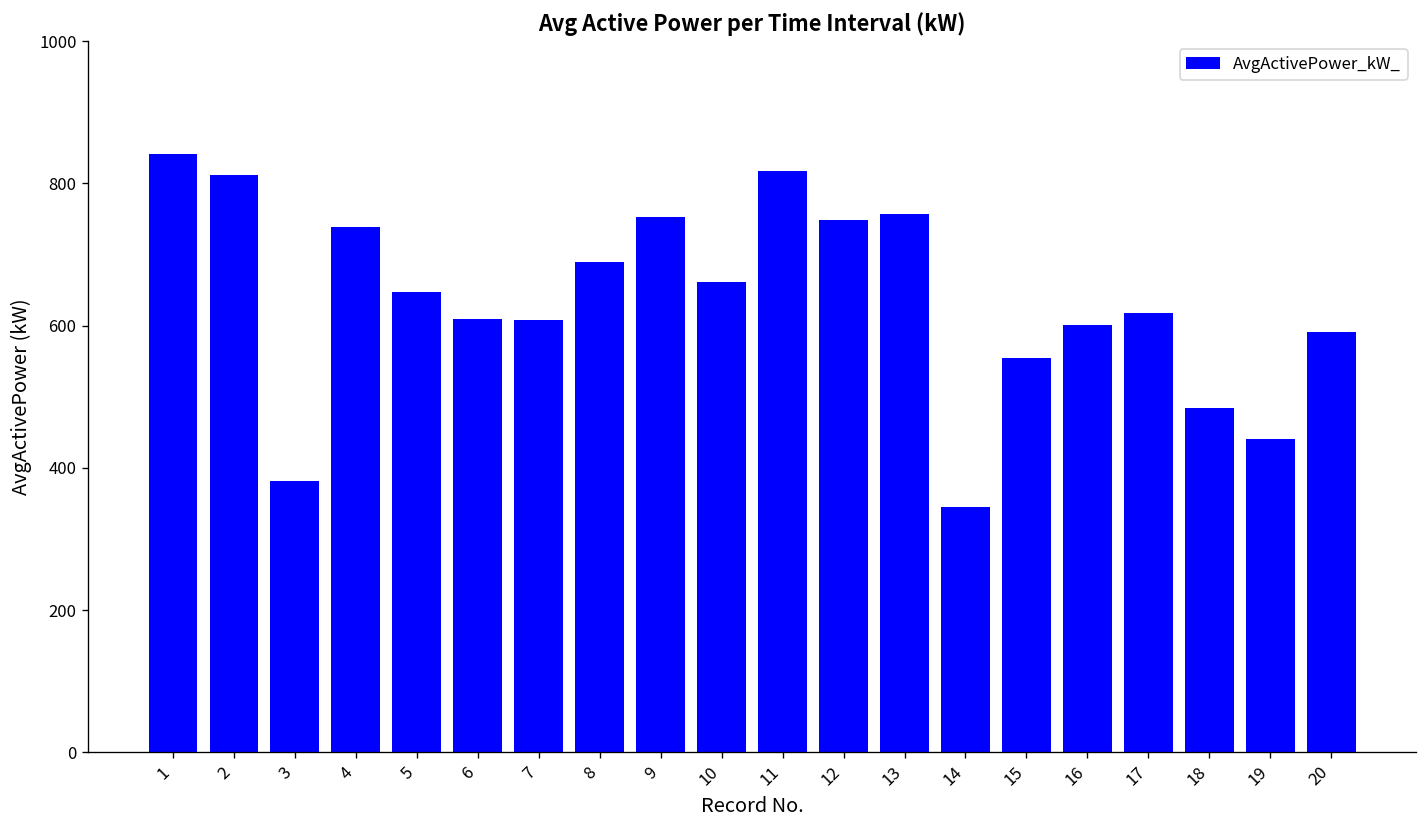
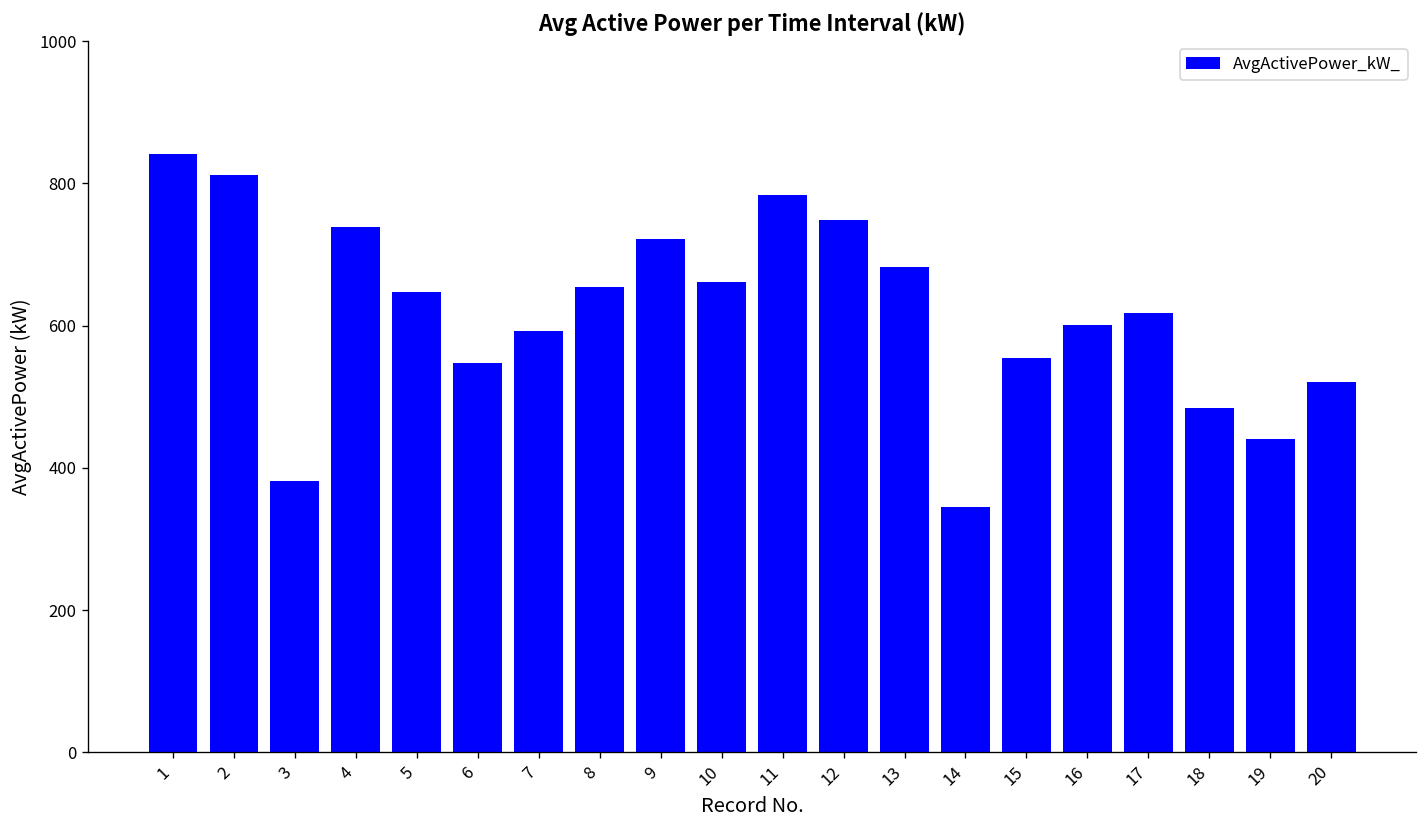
  {
    "1": 840,
    "2": 810,
    "3": 380,
    "4": 740,
    "5": 650,
-   "6": 610,
-   "7": 610,
-   "8": 690,
-   "9": 750,
+   "6": 550,
+   "7": 590,
+   "8": 650,
+   "9": 720,
    "10": 660,
-   "11": 820,
+   "11": 780,
    "12": 750,
-   "13": 760,
+   "13": 680,
    "14": 350,
    "15": 550,
    "16": 600,
    "17": 620,
    "18": 480,
    "19": 440,
-   "20": 590
+   "20": 520
  }
